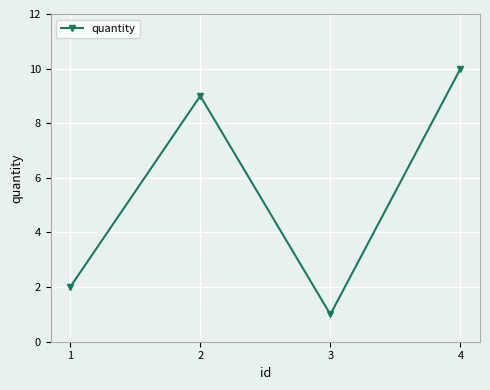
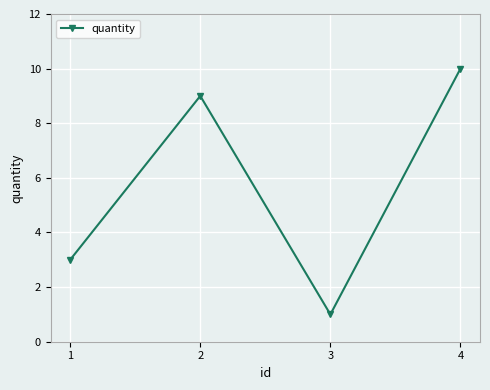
  {
-   "1": 2,
+   "1": 3,
    "2": 9,
    "3": 1,
    "4": 10
  }
